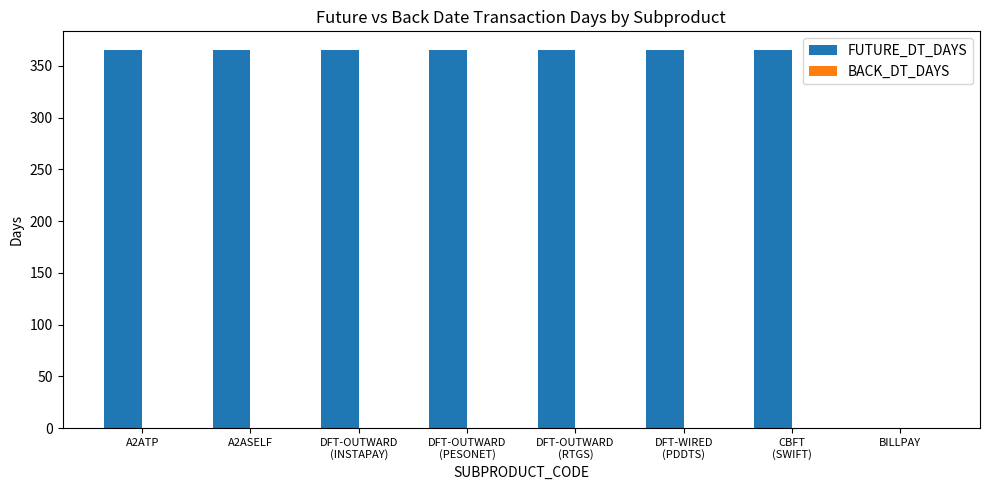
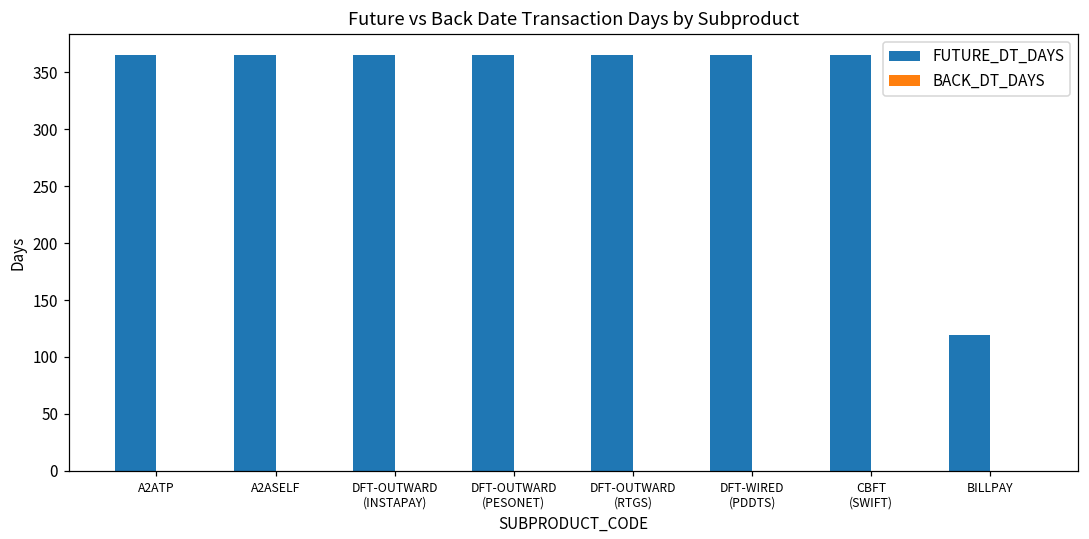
  {
    "FUTURE_DT_DAYS": {
      "A2ATP": 365,
      "A2ASELF": 365,
      "DFT-OUTWARD (INSTAPAY)": 365,
      "DFT-OUTWARD (PESONET)": 365,
      "DFT-OUTWARD (RTGS)": 365,
      "DFT-WIRED (PDDTS)": 365,
      "CBFT (SWIFT)": 365,
-     "BILLPAY": 0
+     "BILLPAY": 119
    },
    "BACK_DT_DAYS": {
      "A2ATP": 0,
      "A2ASELF": 0,
      "DFT-OUTWARD (INSTAPAY)": 0,
      "DFT-OUTWARD (PESONET)": 0,
      "DFT-OUTWARD (RTGS)": 0,
      "DFT-WIRED (PDDTS)": 0,
      "CBFT (SWIFT)": 0,
      "BILLPAY": 0
    }
  }
